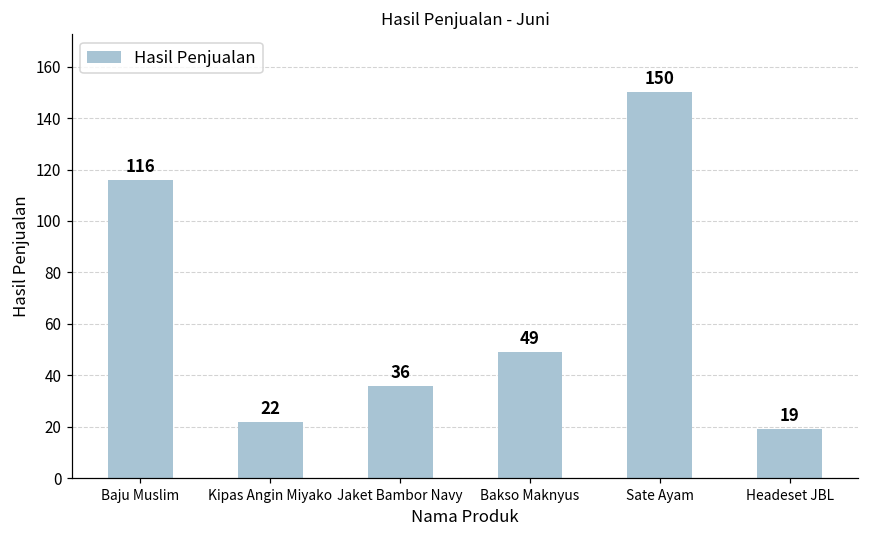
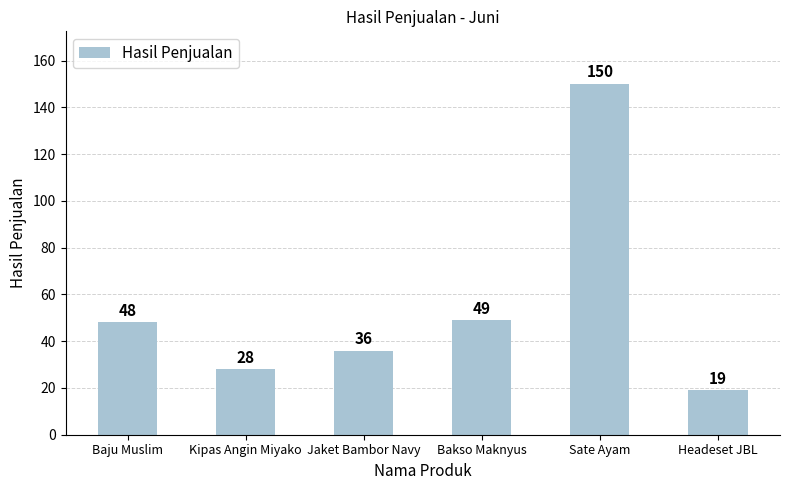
  {
-   "Baju Muslim": 116,
-   "Kipas Angin Miyako": 22,
+   "Baju Muslim": 48,
+   "Kipas Angin Miyako": 28,
    "Jaket Bambor Navy": 36,
    "Bakso Maknyus": 49,
    "Sate Ayam": 150,
    "Headeset JBL": 19
  }
